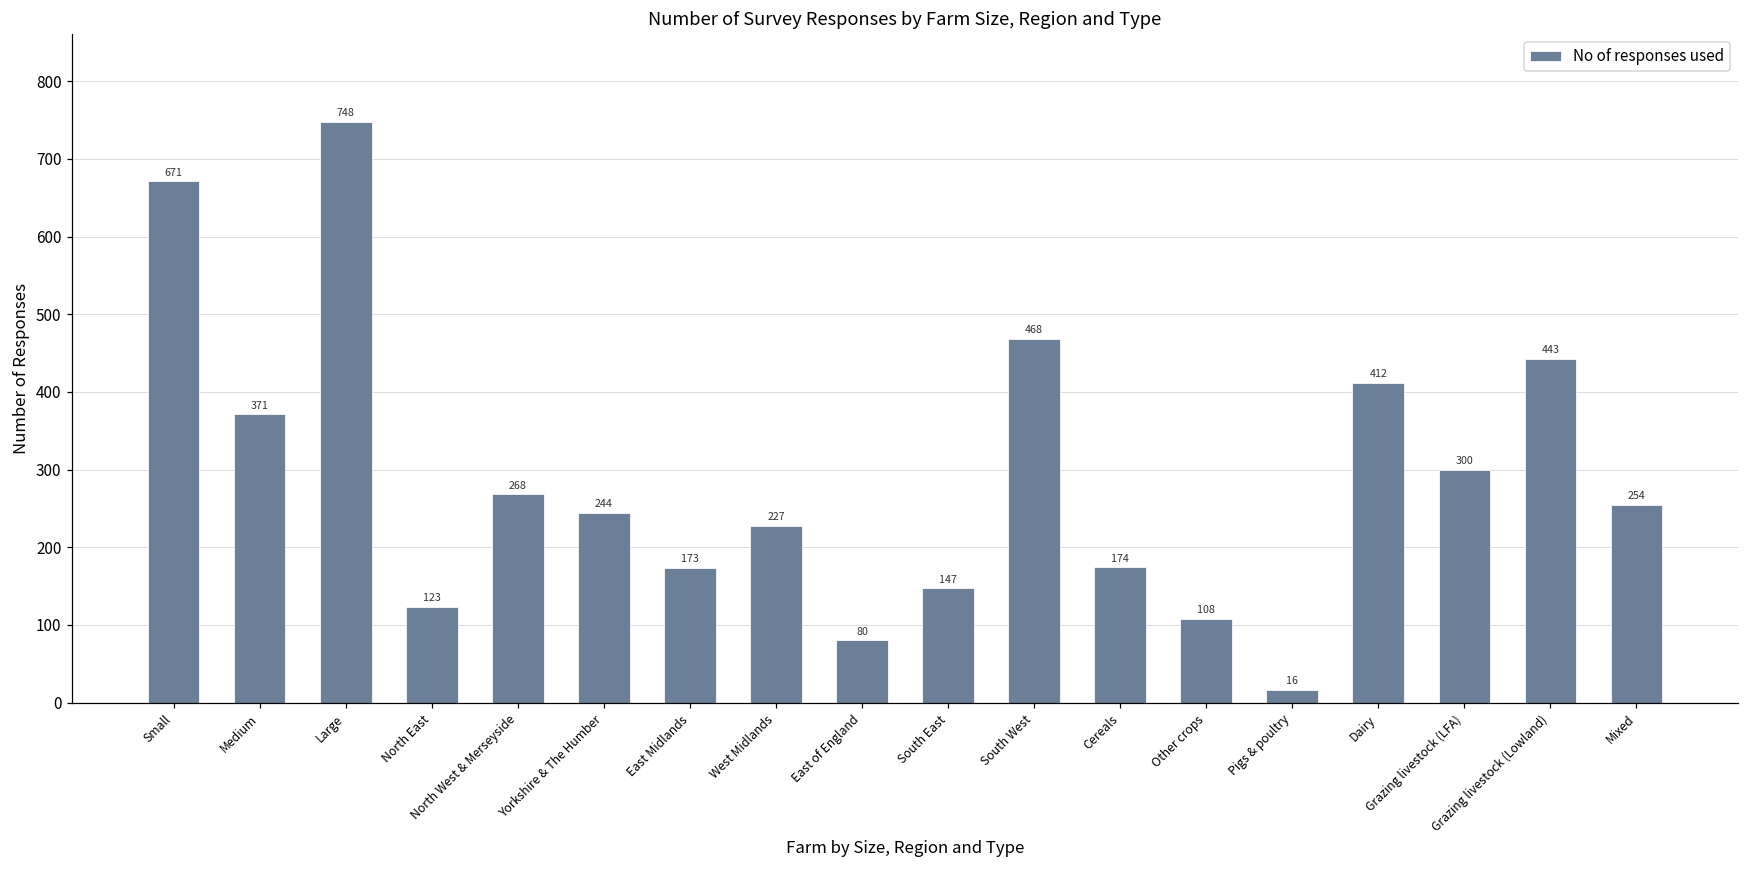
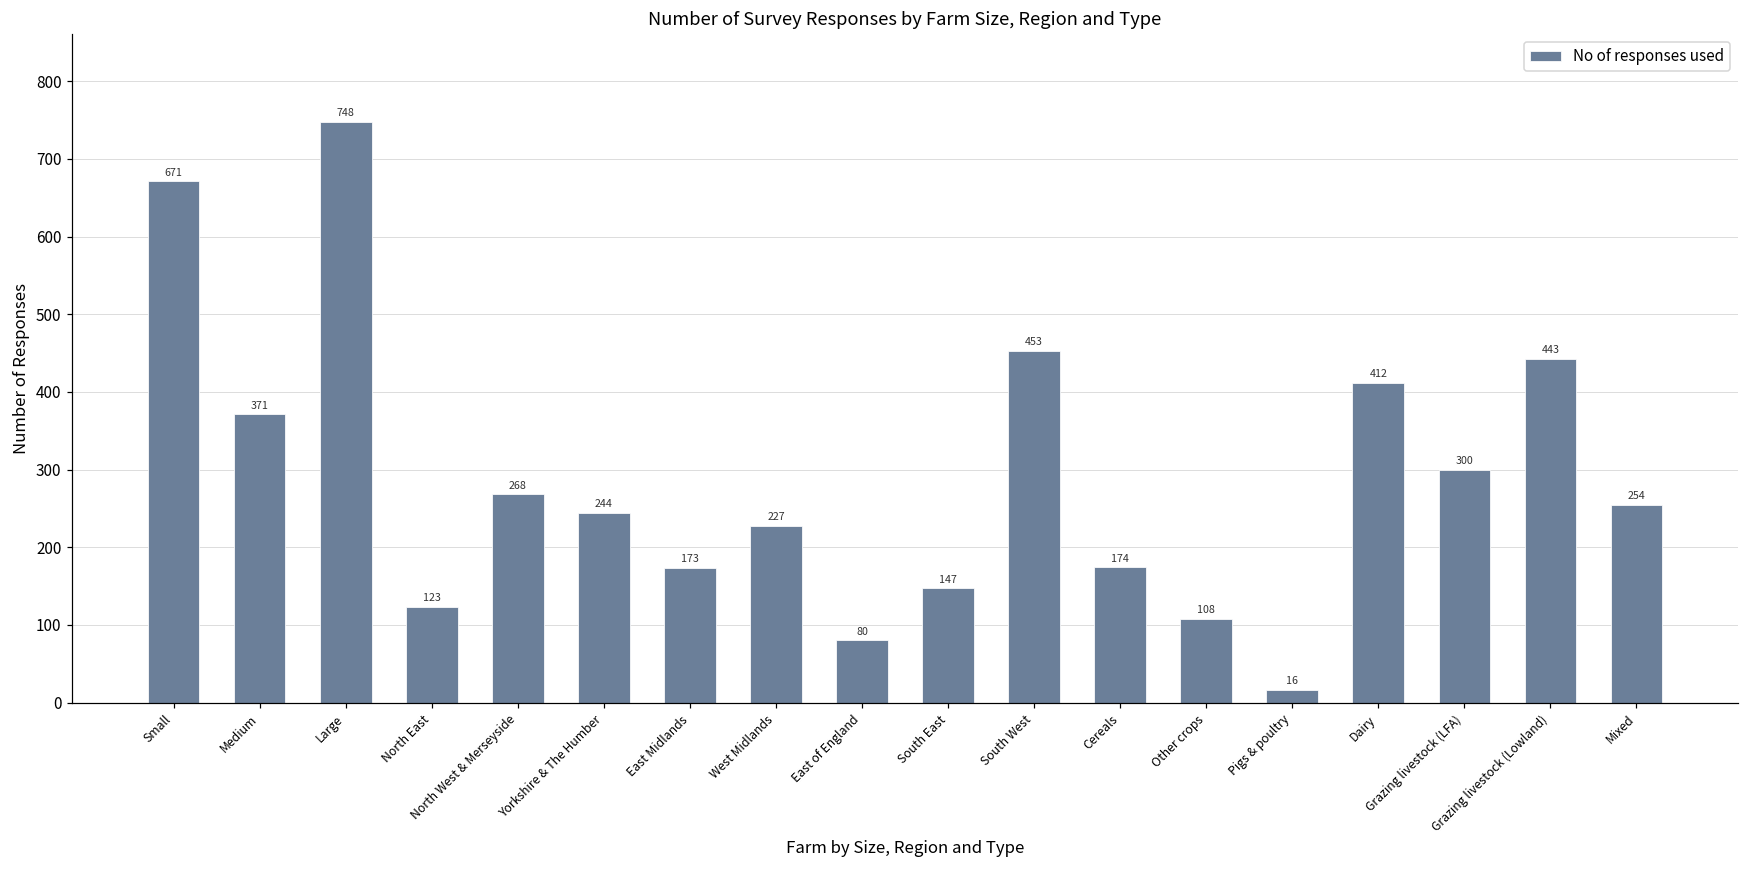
  {
    "Small": 671,
    "Medium": 371,
    "Large": 748,
    "North East": 123,
    "North West & Merseyside": 268,
    "Yorkshire & The Humber": 244,
    "East Midlands": 173,
    "West Midlands": 227,
    "East of England": 80,
    "South East": 147,
-   "South West": 468,
+   "South West": 453,
    "Cereals": 174,
    "Other crops": 108,
    "Pigs & poultry": 16,
    "Dairy": 412,
    "Grazing livestock (LFA)": 300,
    "Grazing livestock (Lowland)": 443,
    "Mixed": 254
  }
